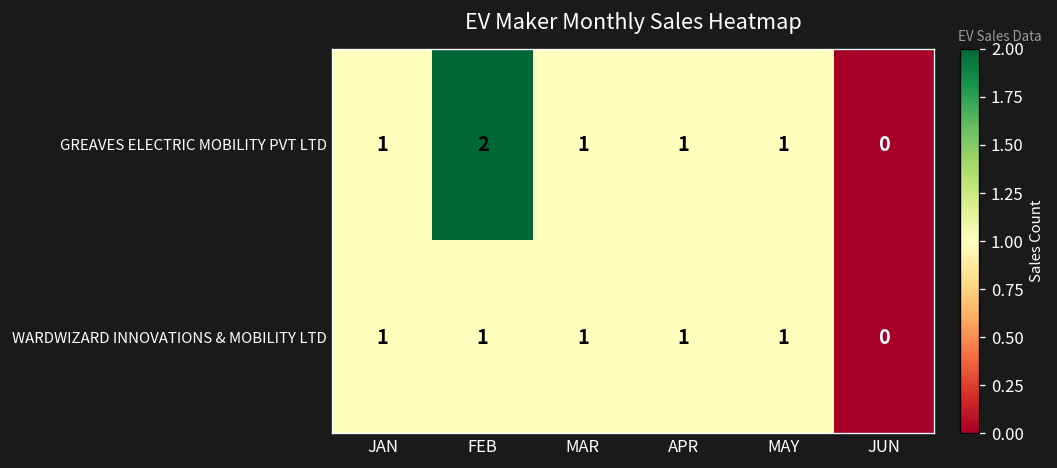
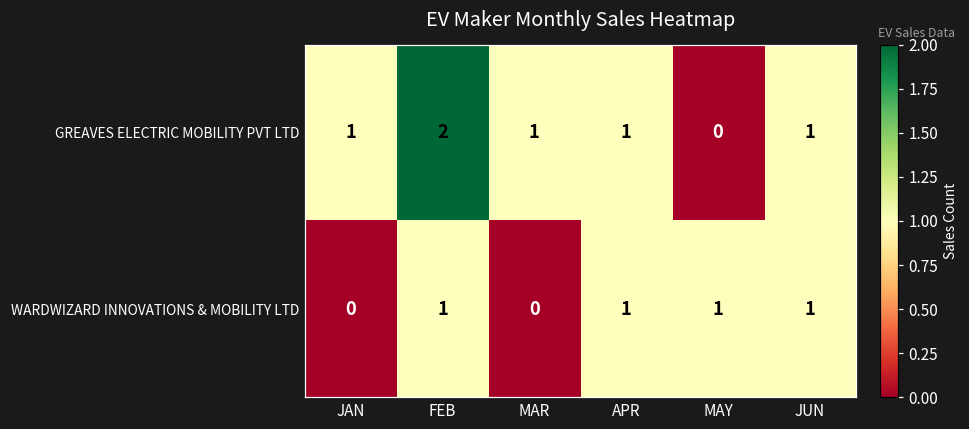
  {
    "GREAVES ELECTRIC MOBILITY PVT LTD": {
      "JAN": 1,
      "FEB": 2,
      "MAR": 1,
      "APR": 1,
-     "MAY": 1,
-     "JUN": 0
+     "MAY": 0,
+     "JUN": 1
    },
    "WARDWIZARD INNOVATIONS & MOBILITY LTD": {
-     "JAN": 1,
+     "JAN": 0,
      "FEB": 1,
-     "MAR": 1,
+     "MAR": 0,
      "APR": 1,
      "MAY": 1,
-     "JUN": 0
+     "JUN": 1
    }
  }
